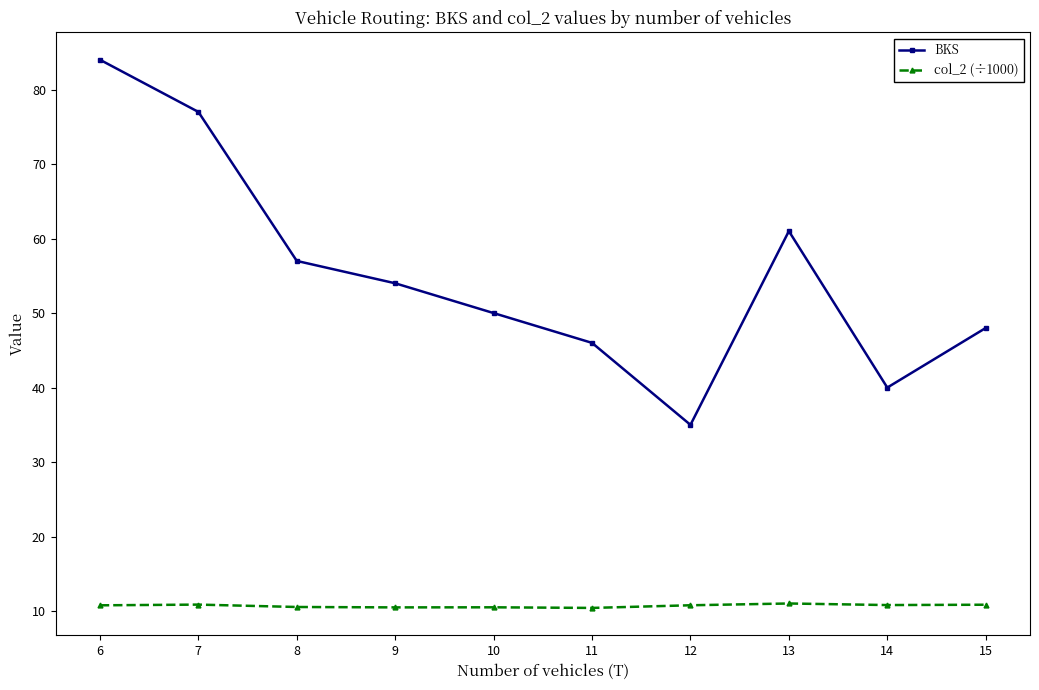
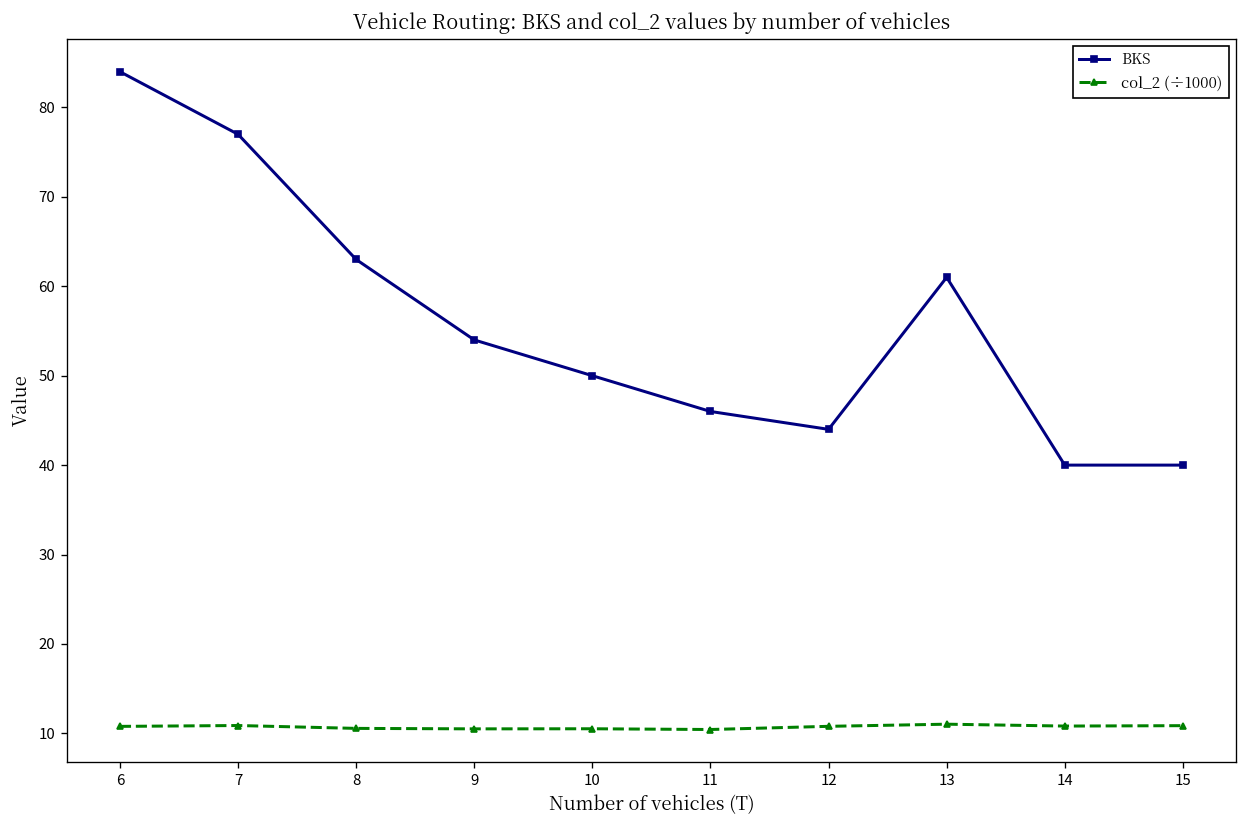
  {
    "BKS": {
      "6": 84,
      "7": 77,
-     "8": 57,
+     "8": 63,
      "9": 54,
      "10": 50,
      "11": 46,
-     "12": 35,
+     "12": 44,
      "13": 61,
      "14": 40,
-     "15": 48
+     "15": 40
    },
    "col_2 (÷1000)": {
      "6": 11,
      "7": 11,
      "8": 11,
      "9": 11,
      "10": 11,
      "11": 10,
      "12": 11,
      "13": 11,
      "14": 11,
      "15": 11
    }
  }
